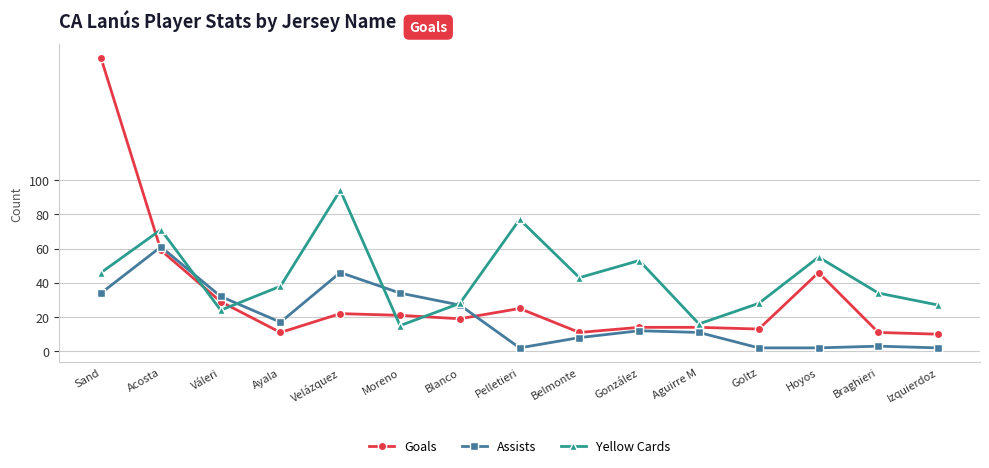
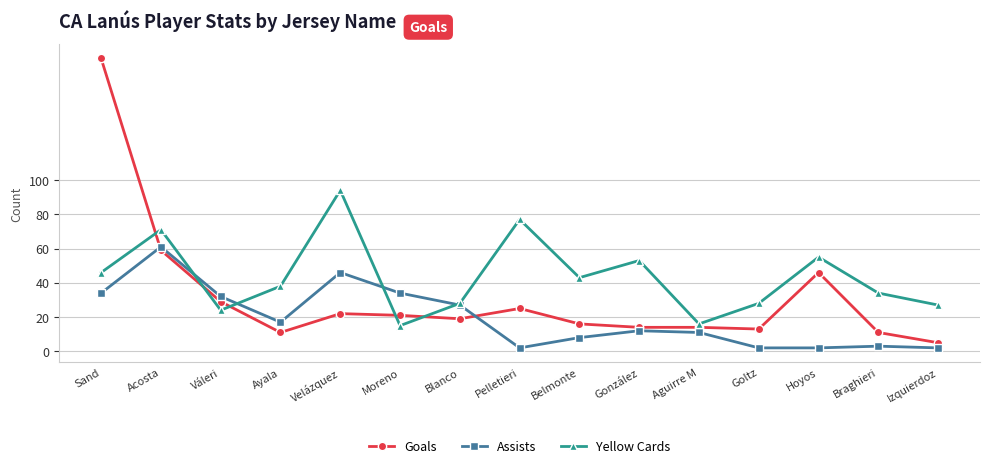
  {
    "Goals": {
      "Sand": 171,
      "Acosta": 59,
      "Váleri": 29,
      "Ayala": 11,
      "Velázquez": 22,
      "Moreno": 21,
      "Blanco": 19,
      "Pelletieri": 25,
-     "Belmonte": 11,
+     "Belmonte": 16,
      "González": 14,
      "Aguirre M": 14,
      "Goltz": 13,
      "Hoyos": 46,
      "Braghieri": 11,
-     "Izquierdoz": 10
+     "Izquierdoz": 5
    }
  }
